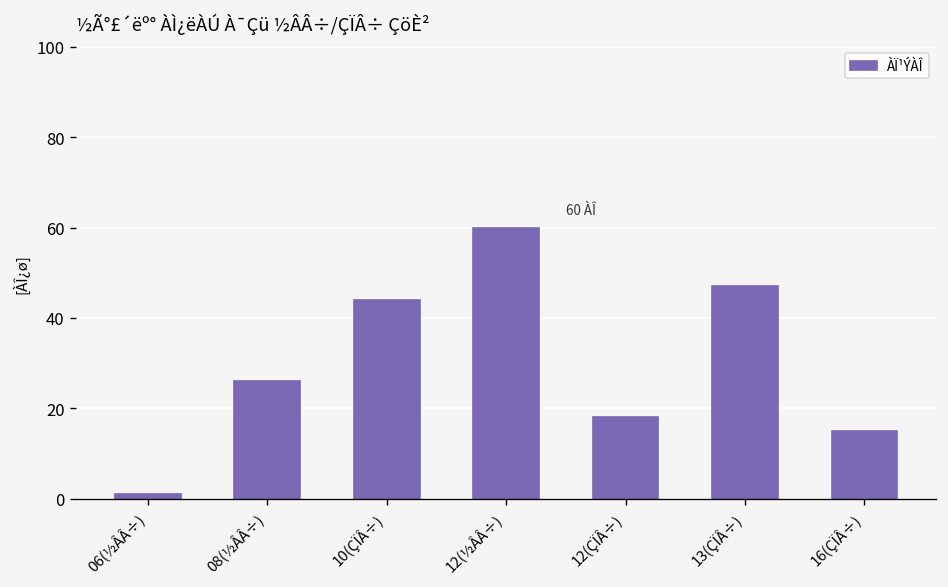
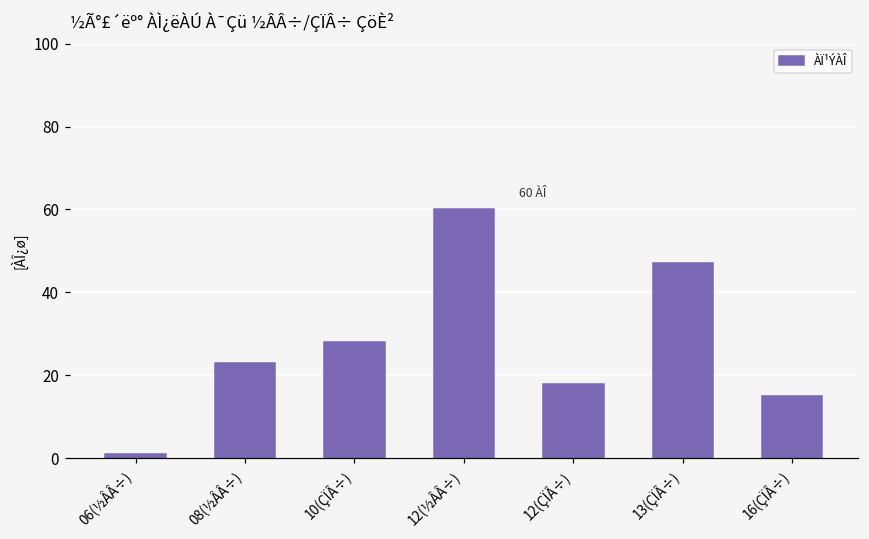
  {
    "06(½ÂÂ÷)": 1,
-   "08(½ÂÂ÷)": 26,
-   "10(ÇÏÂ÷)": 44,
+   "08(½ÂÂ÷)": 23,
+   "10(ÇÏÂ÷)": 28,
    "12(½ÂÂ÷)": 60,
    "12(ÇÏÂ÷)": 18,
    "13(ÇÏÂ÷)": 47,
    "16(ÇÏÂ÷)": 15
  }
